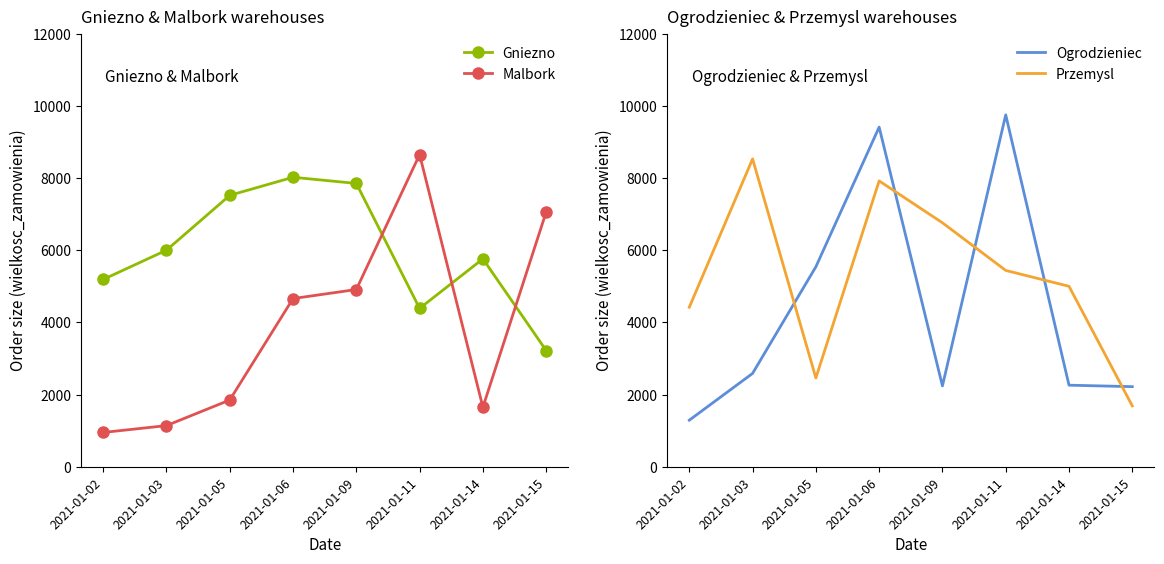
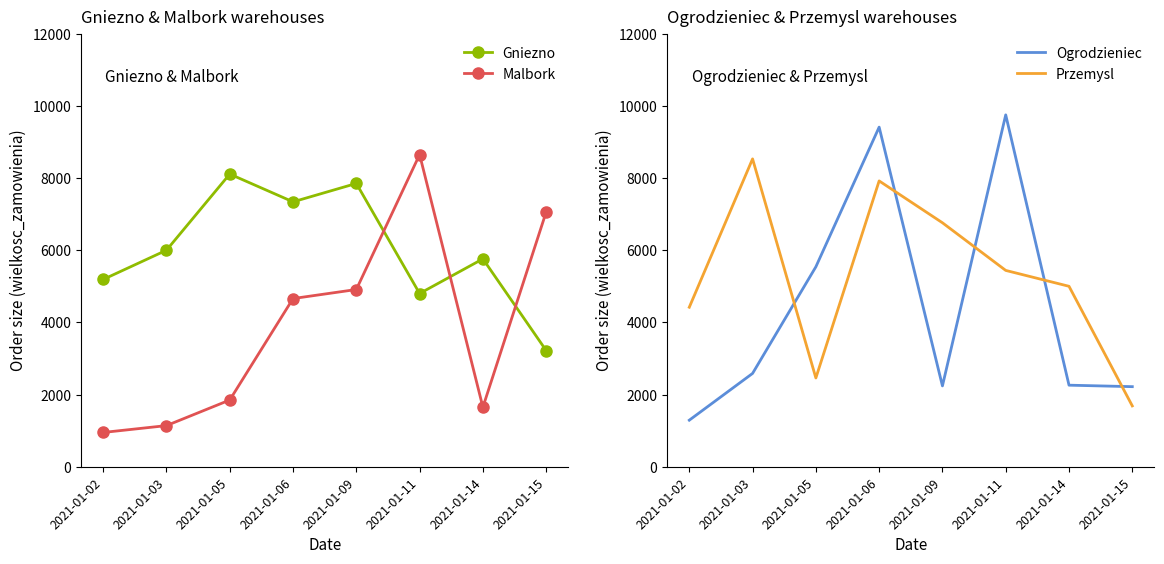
  {
    "Gniezno & Malbork warehouses": {
      "Gniezno": {
        "2021-01-02": 5200,
        "2021-01-03": 6000,
-       "2021-01-05": 7500,
-       "2021-01-06": 8000,
+       "2021-01-05": 8100,
+       "2021-01-06": 7300,
        "2021-01-09": 7900,
-       "2021-01-11": 4400,
+       "2021-01-11": 4800,
        "2021-01-14": 5800,
        "2021-01-15": 3200
      },
      "Malbork": {
        "2021-01-02": 1000,
        "2021-01-03": 1100,
        "2021-01-05": 1800,
        "2021-01-06": 4700,
        "2021-01-09": 4900,
        "2021-01-11": 8700,
        "2021-01-14": 1700,
        "2021-01-15": 7100
      }
    },
    "Ogrodzieniec & Przemysl warehouses": {
      "Ogrodzieniec": {
        "2021-01-02": 1300,
        "2021-01-03": 2600,
        "2021-01-05": 5500,
        "2021-01-06": 9400,
        "2021-01-09": 2200,
        "2021-01-11": 9800,
        "2021-01-14": 2300,
        "2021-01-15": 2200
      },
      "Przemysl": {
        "2021-01-02": 4400,
        "2021-01-03": 8500,
        "2021-01-05": 2500,
        "2021-01-06": 7900,
        "2021-01-09": 6800,
        "2021-01-11": 5400,
        "2021-01-14": 5000,
        "2021-01-15": 1700
      }
    }
  }
